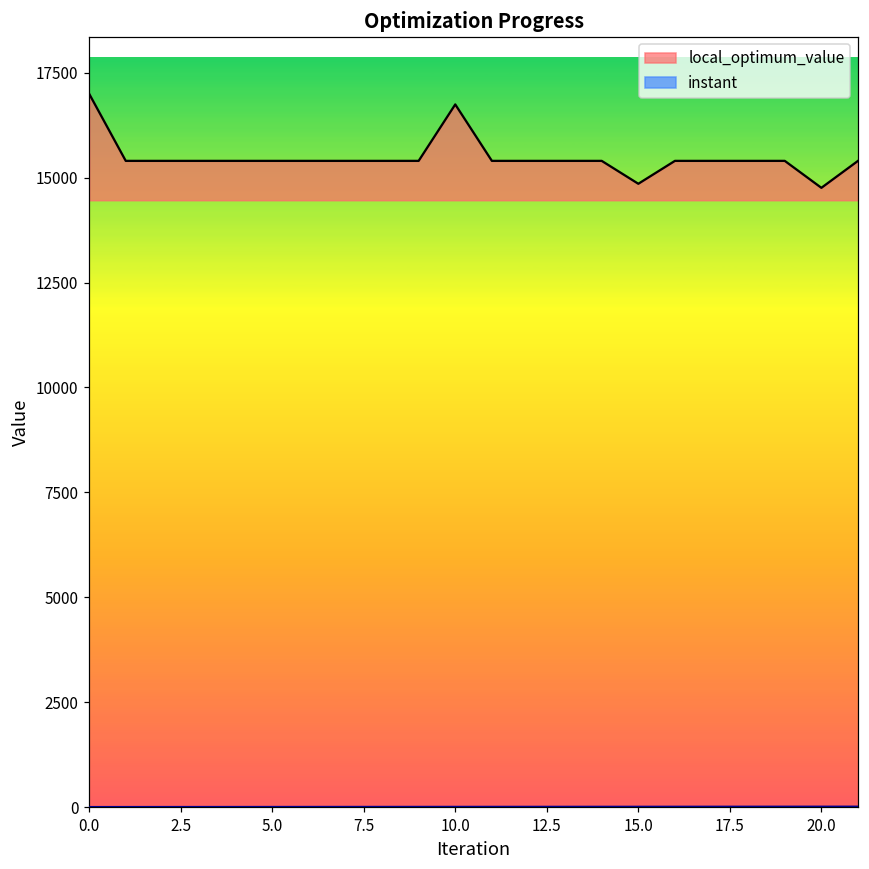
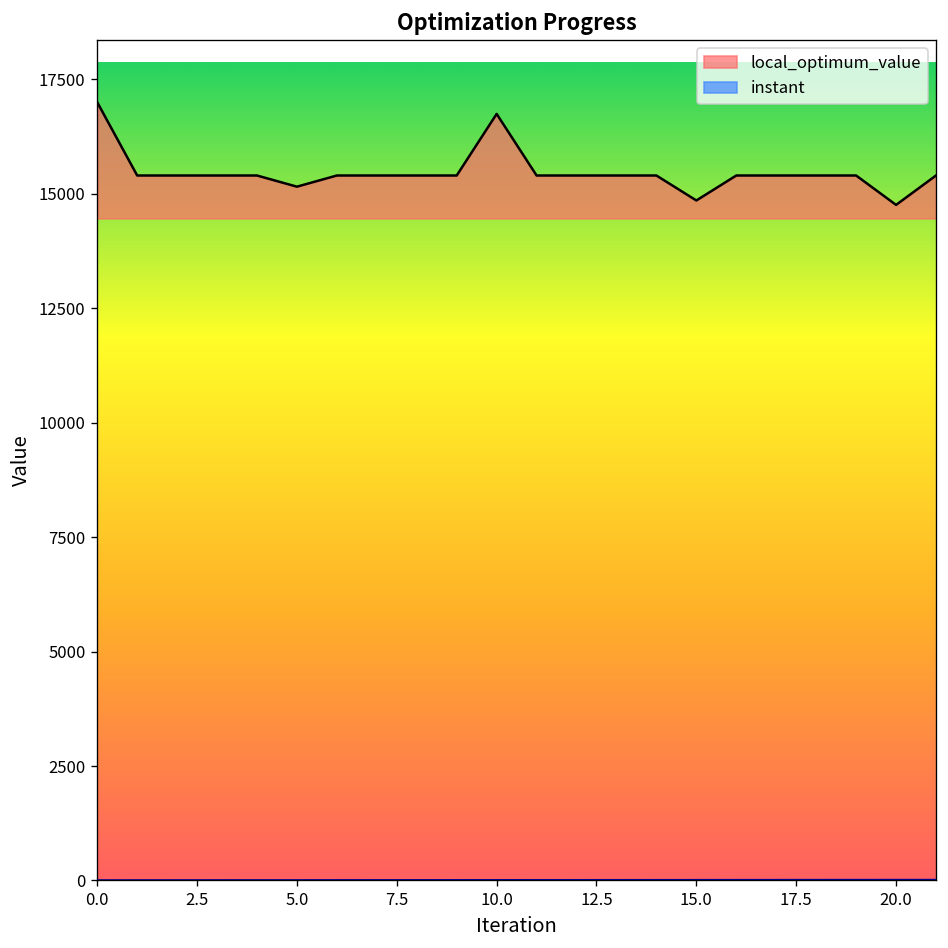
  {
    "local_optimum_value": {
      "0.0": 17000,
-     "5.0": 15400,
+     "5.0": 15200,
      "10.0": 16700,
      "15.0": 14900,
      "20.0": 14800
    },
    "instant": {
      "0.0": 0,
      "5.0": 0,
      "10.0": 0,
      "15.0": 0,
      "20.0": 0
    }
  }
